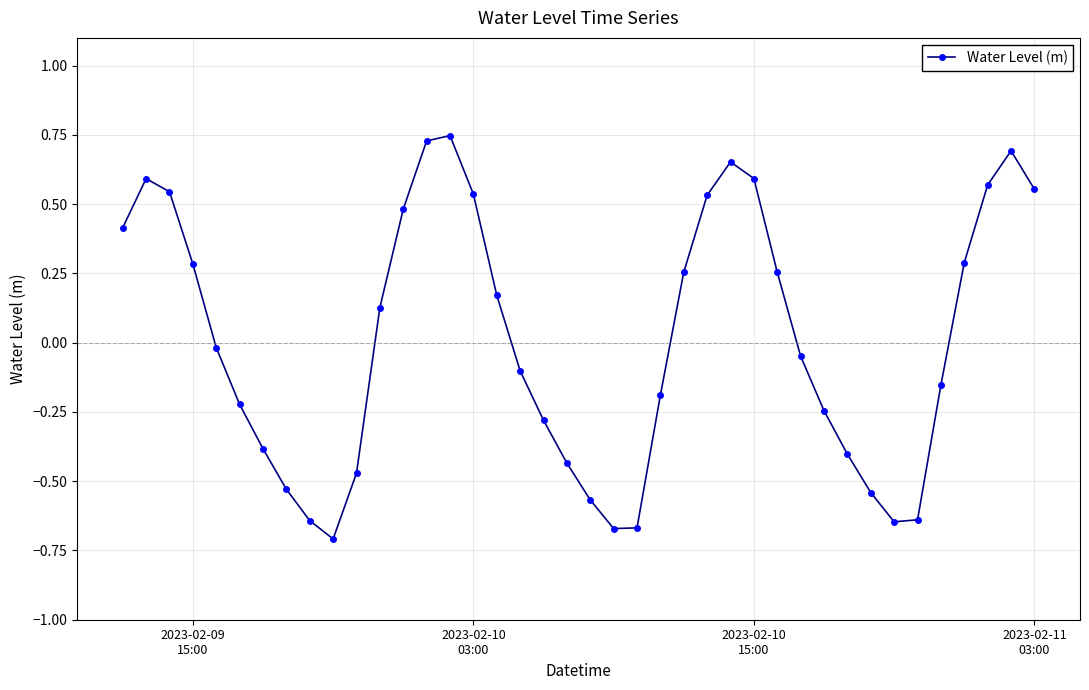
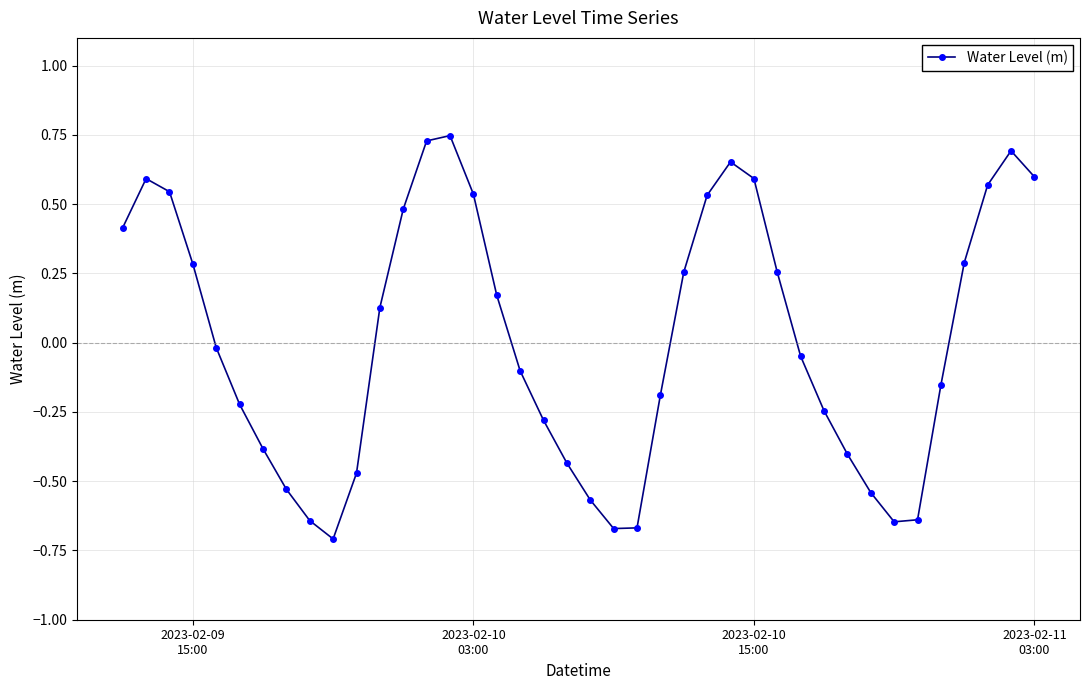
  {
    "2023-02-09 15:00": 0.28,
    "2023-02-10 03:00": 0.54,
    "2023-02-10 15:00": 0.59,
-   "2023-02-11 03:00": 0.55
+   "2023-02-11 03:00": 0.60
  }
